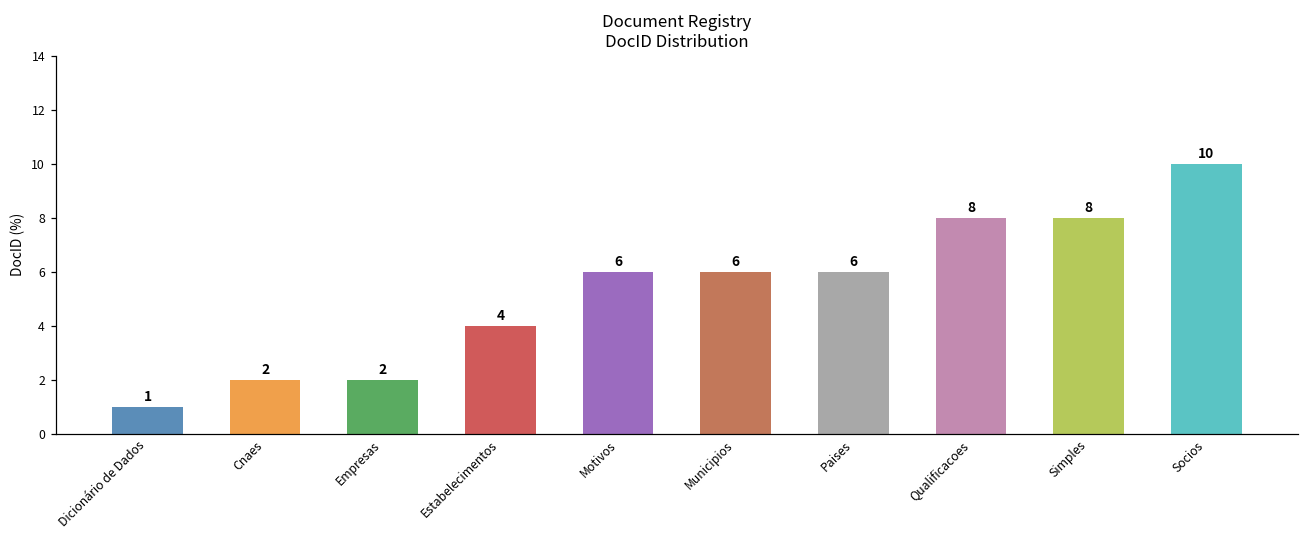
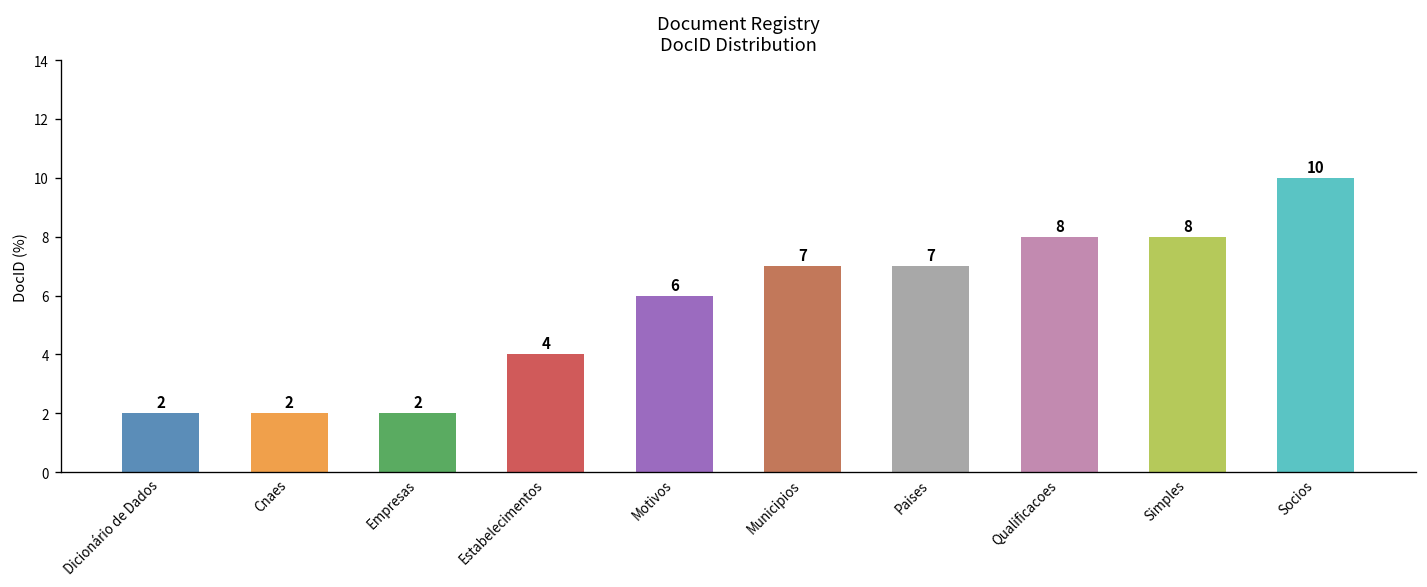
  {
-   "Dicionário de Dados": 1,
+   "Dicionário de Dados": 2,
    "Cnaes": 2,
    "Empresas": 2,
    "Estabelecimentos": 4,
    "Motivos": 6,
-   "Municipios": 6,
-   "Paises": 6,
+   "Municipios": 7,
+   "Paises": 7,
    "Qualificacoes": 8,
    "Simples": 8,
    "Socios": 10
  }
